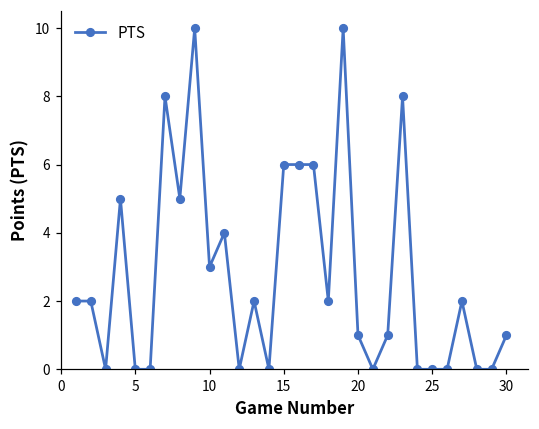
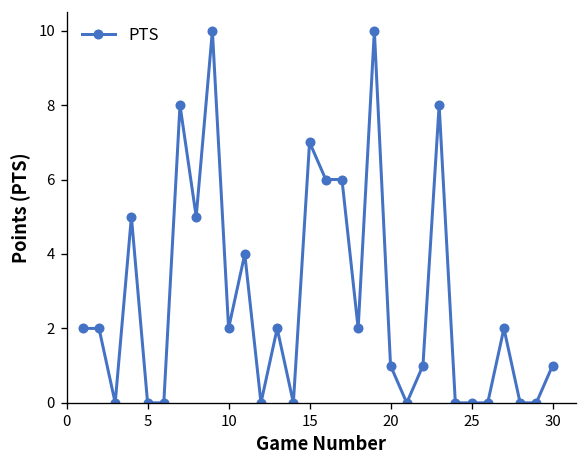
  {
    "5": 0,
-   "10": 3,
-   "15": 6,
+   "10": 2,
+   "15": 7,
    "20": 1,
    "25": 0,
    "30": 1
  }
